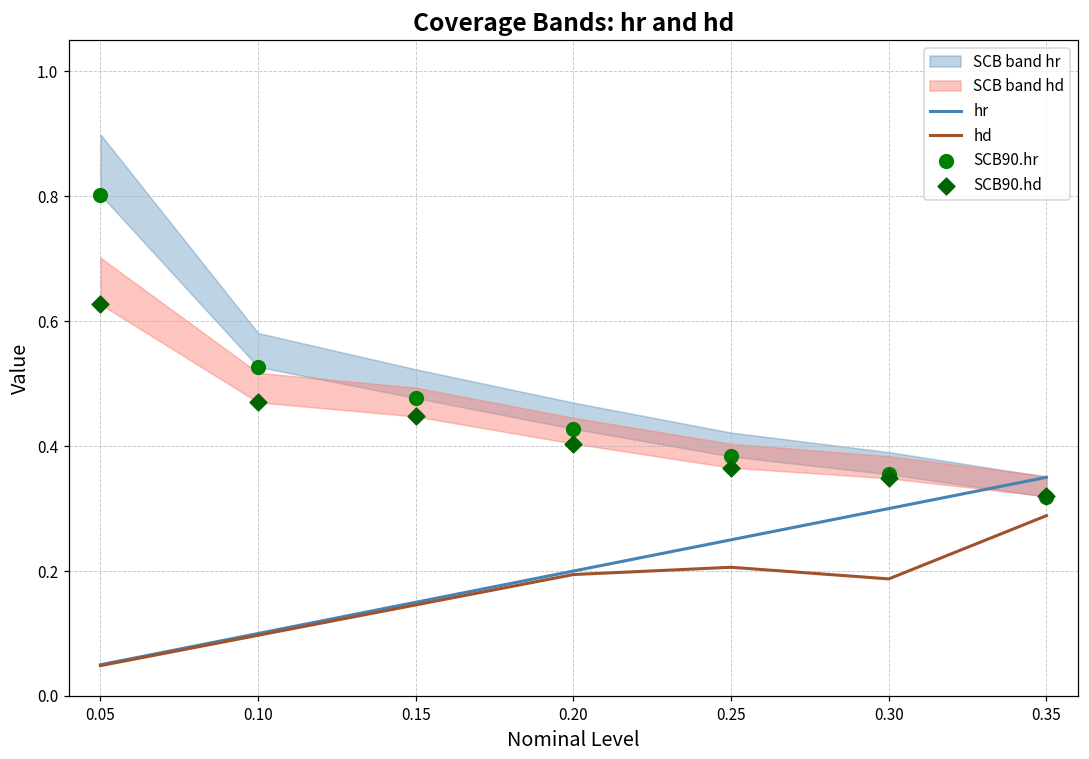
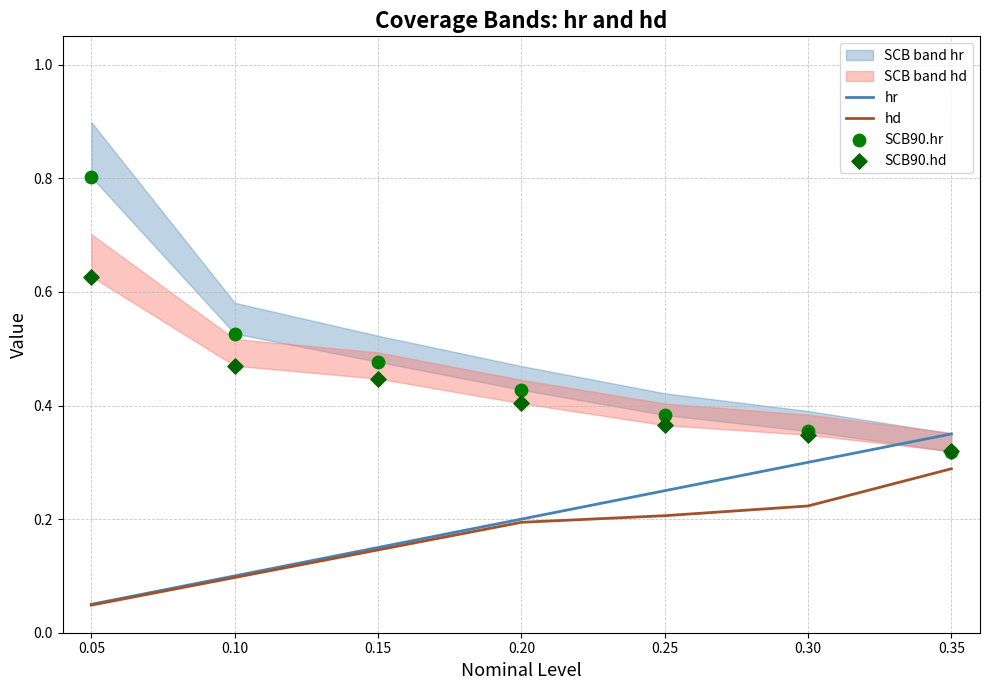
  {
    "hd": {
      "0.20": 0.19,
      "0.25": 0.21,
-     "0.30": 0.19,
+     "0.30": 0.22,
      "0.35": 0.29
    }
  }
